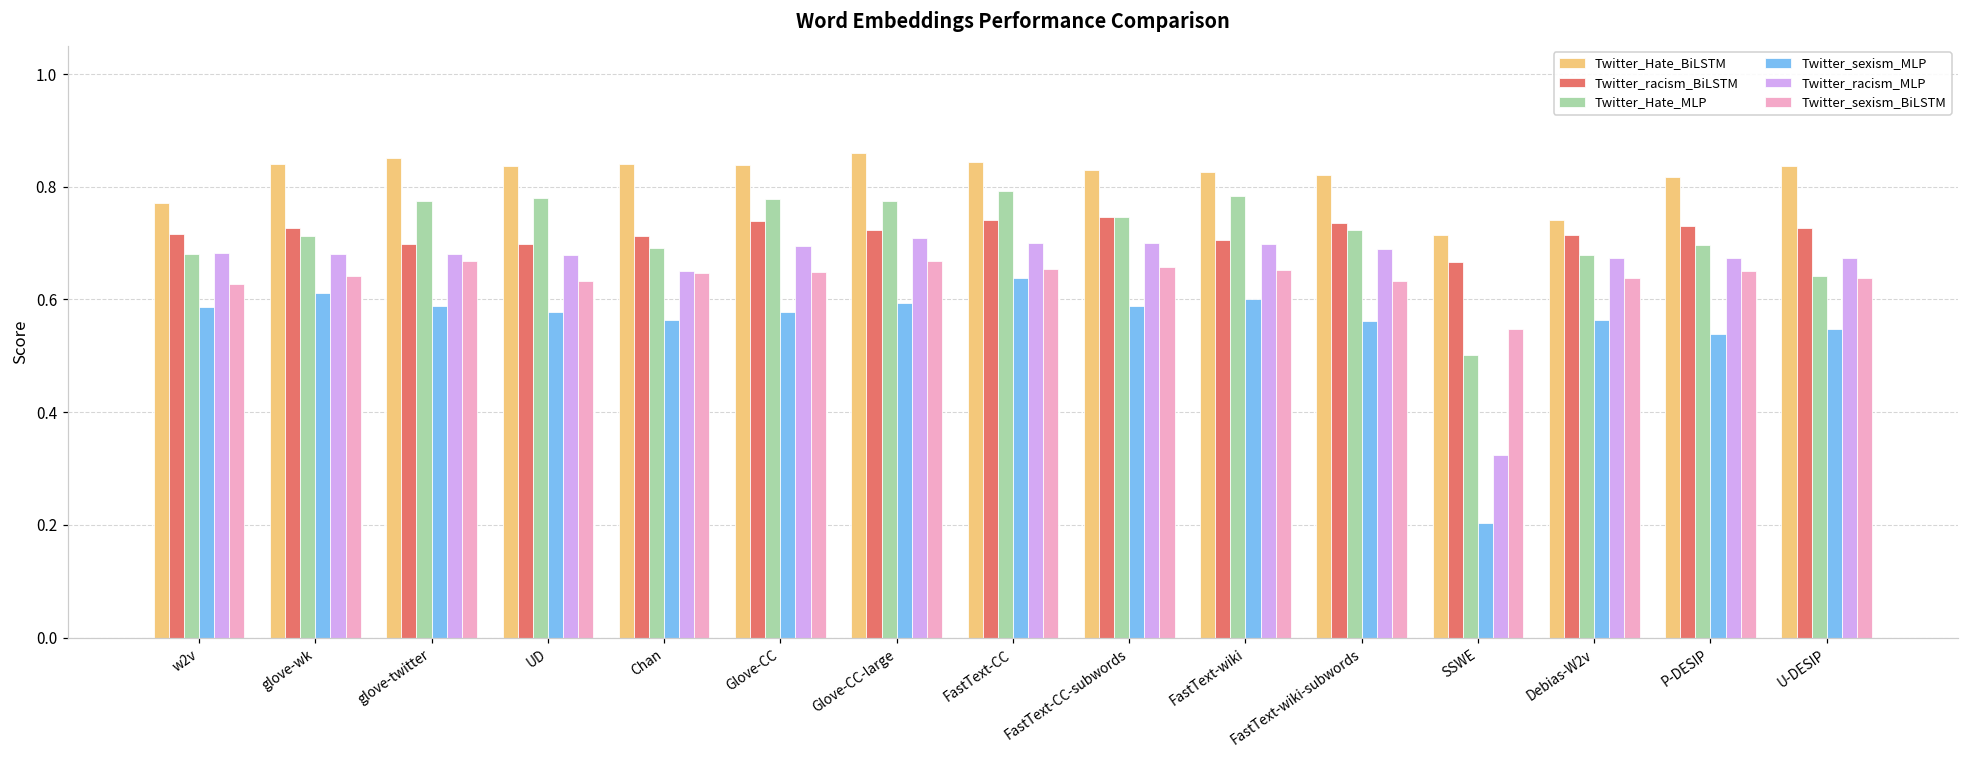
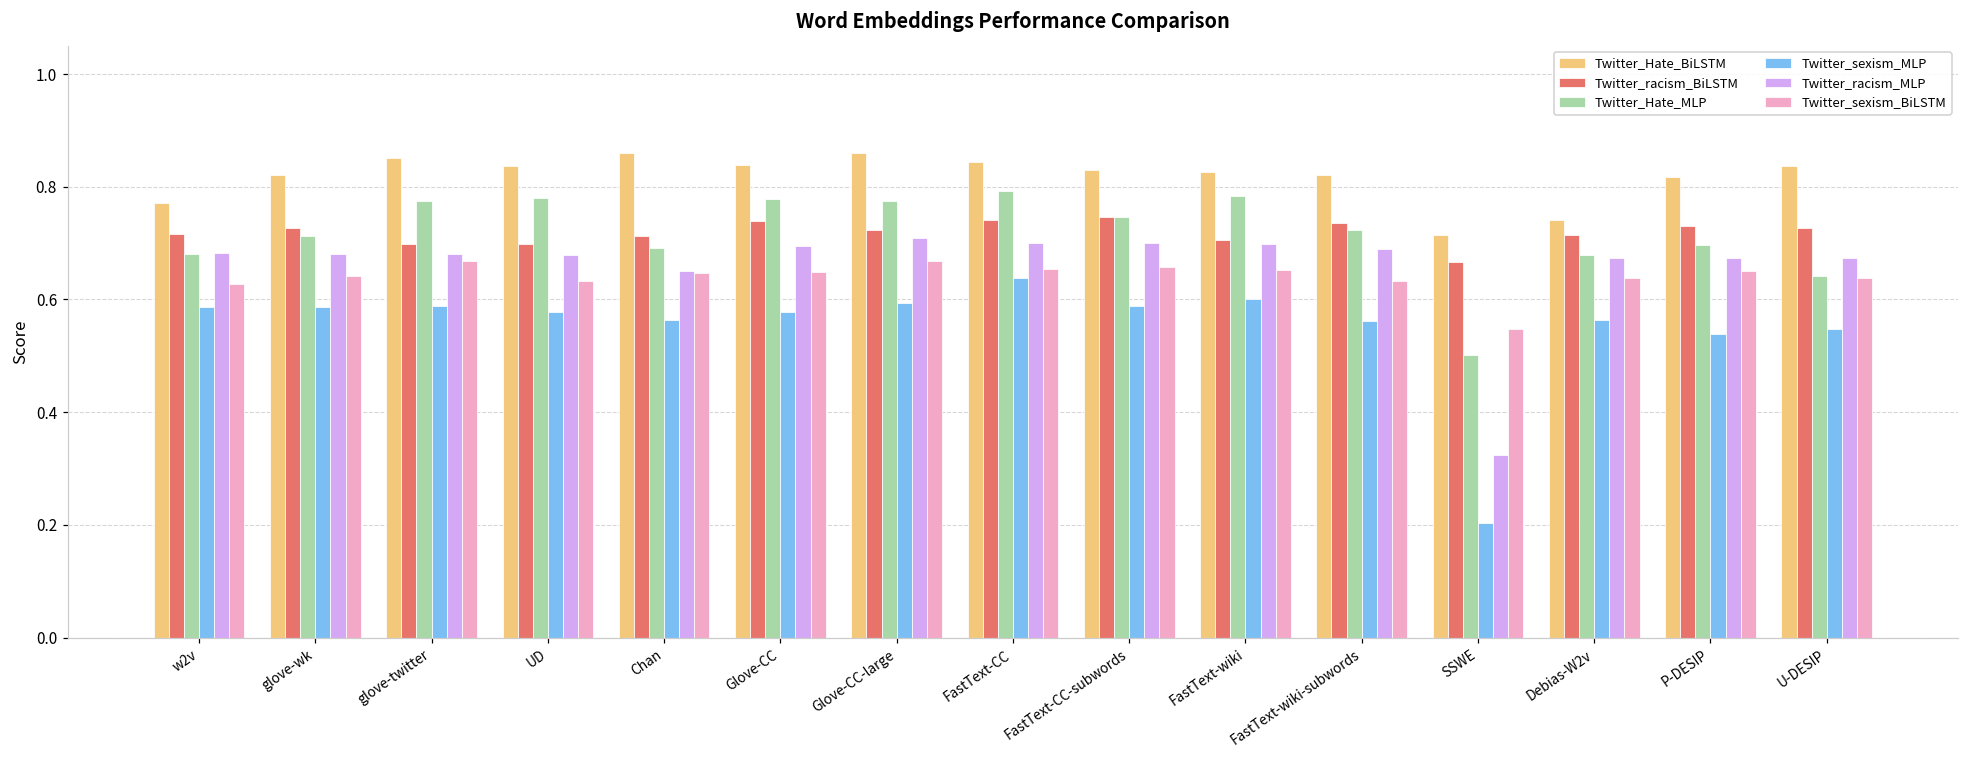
  {
    "Twitter_Hate_BiLSTM": {
      "w2v": 0.77,
-     "glove-wk": 0.84,
+     "glove-wk": 0.82,
      "glove-twitter": 0.85,
      "UD": 0.84,
-     "Chan": 0.84,
+     "Chan": 0.86,
      "Glove-CC": 0.84,
      "Glove-CC-large": 0.86,
      "FastText-CC": 0.84,
      "FastText-CC-subwords": 0.83,
      "FastText-wiki": 0.83,
      "FastText-wiki-subwords": 0.82,
      "SSWE": 0.72,
      "Debias-W2v": 0.74,
      "P-DESIP": 0.82,
      "U-DESIP": 0.84
    },
    "Twitter_racism_BiLSTM": {
      "w2v": 0.72,
      "glove-wk": 0.73,
      "glove-twitter": 0.70,
      "UD": 0.70,
      "Chan": 0.71,
      "Glove-CC": 0.74,
      "Glove-CC-large": 0.72,
      "FastText-CC": 0.74,
      "FastText-CC-subwords": 0.75,
      "FastText-wiki": 0.71,
      "FastText-wiki-subwords": 0.74,
      "SSWE": 0.67,
      "Debias-W2v": 0.72,
      "P-DESIP": 0.73,
      "U-DESIP": 0.73
    },
    "Twitter_Hate_MLP": {
      "w2v": 0.68,
      "glove-wk": 0.71,
      "glove-twitter": 0.78,
      "UD": 0.78,
      "Chan": 0.69,
      "Glove-CC": 0.78,
      "Glove-CC-large": 0.78,
      "FastText-CC": 0.79,
      "FastText-CC-subwords": 0.75,
      "FastText-wiki": 0.78,
      "FastText-wiki-subwords": 0.72,
      "SSWE": 0.50,
      "Debias-W2v": 0.68,
      "P-DESIP": 0.70,
      "U-DESIP": 0.64
    },
    "Twitter_sexism_MLP": {
      "w2v": 0.59,
-     "glove-wk": 0.61,
+     "glove-wk": 0.59,
      "glove-twitter": 0.59,
      "UD": 0.58,
      "Chan": 0.56,
      "Glove-CC": 0.58,
      "Glove-CC-large": 0.59,
      "FastText-CC": 0.64,
      "FastText-CC-subwords": 0.59,
      "FastText-wiki": 0.60,
      "FastText-wiki-subwords": 0.56,
      "SSWE": 0.20,
      "Debias-W2v": 0.56,
      "P-DESIP": 0.54,
      "U-DESIP": 0.55
    }
  }
